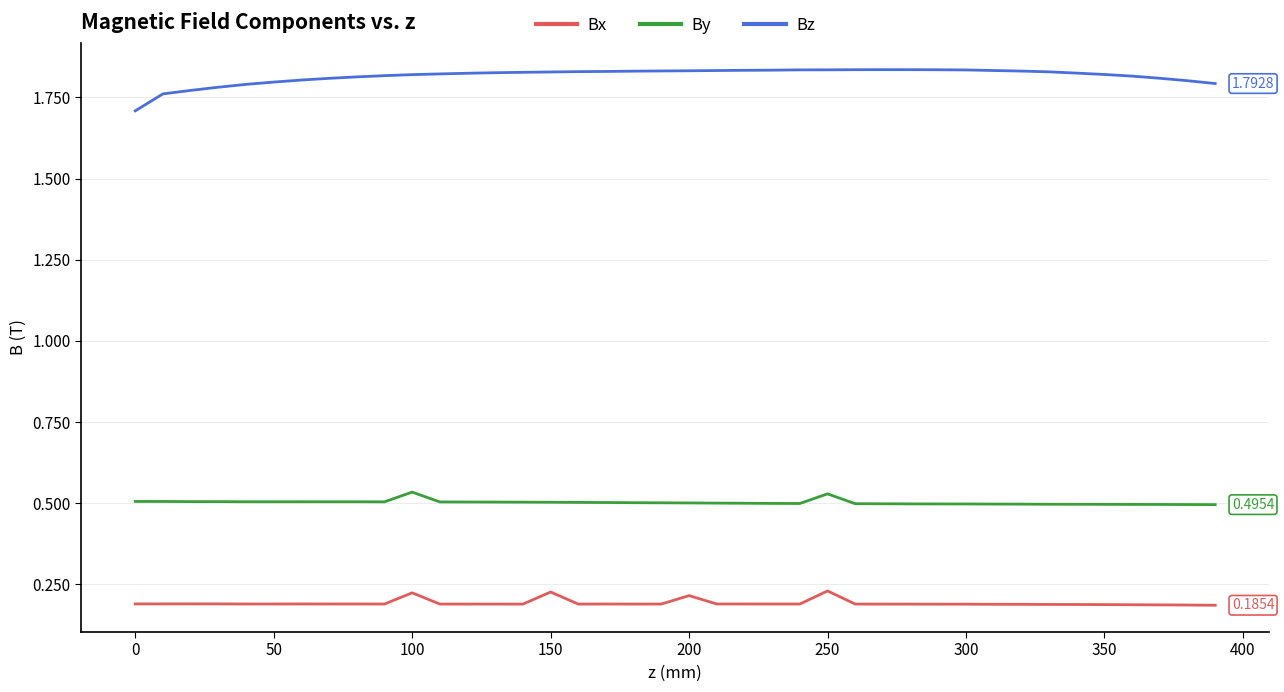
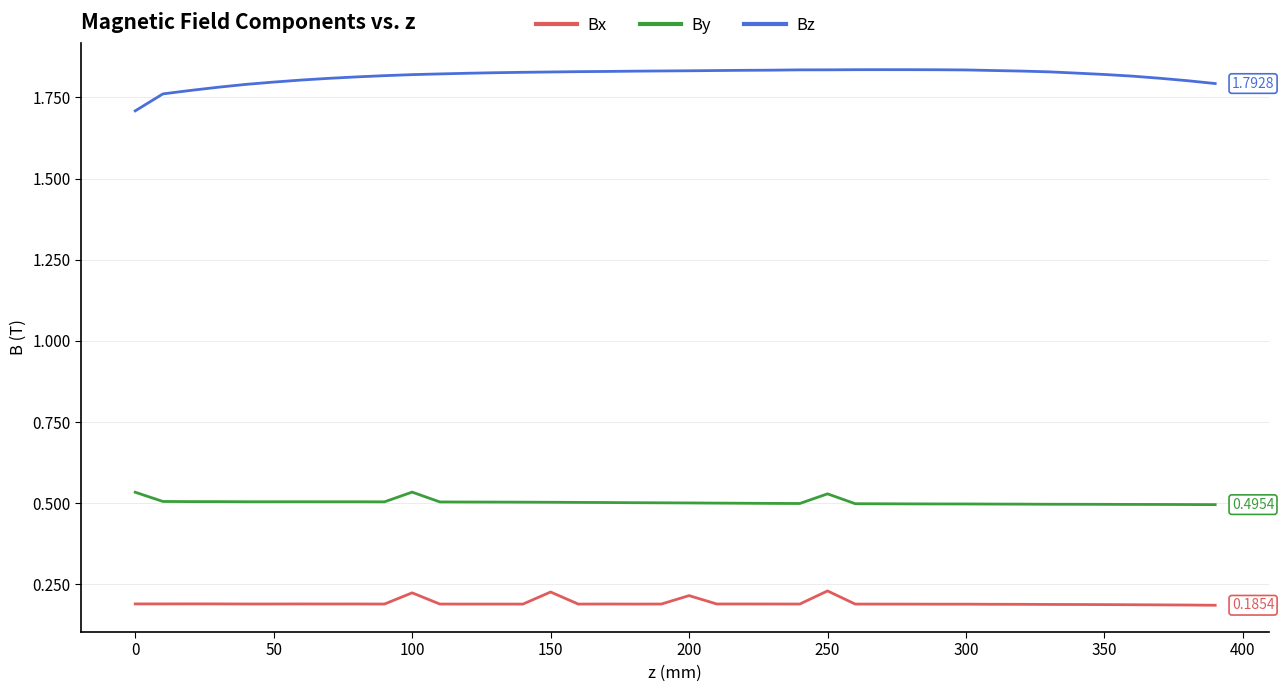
  {
    "Bx": {
      "0": 0.19,
      "50": 0.19,
      "100": 0.22,
      "150": 0.23,
      "200": 0.22,
      "250": 0.23,
      "300": 0.19,
      "350": 0.19
    },
    "By": {
-     "0": 0.51,
+     "0": 0.53,
      "50": 0.50,
      "100": 0.53,
      "150": 0.50,
      "200": 0.50,
      "250": 0.53,
      "300": 0.50,
      "350": 0.50
    },
    "Bz": {
      "0": 1.71,
      "50": 1.80,
      "100": 1.82,
      "150": 1.83,
      "200": 1.83,
      "250": 1.84,
      "300": 1.83,
      "350": 1.82
    }
  }
